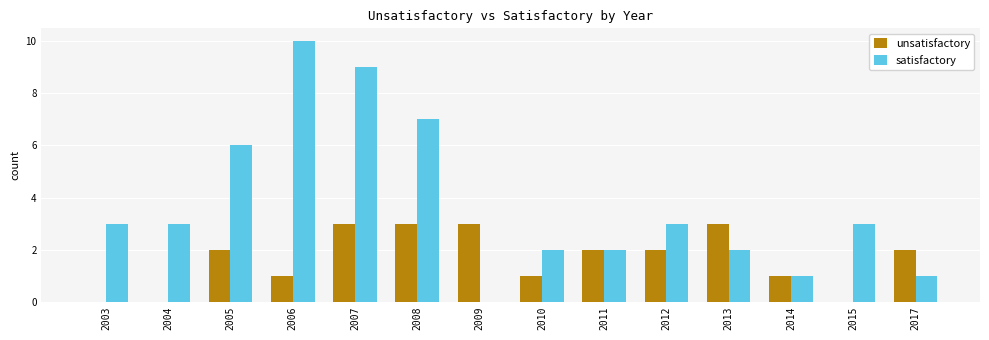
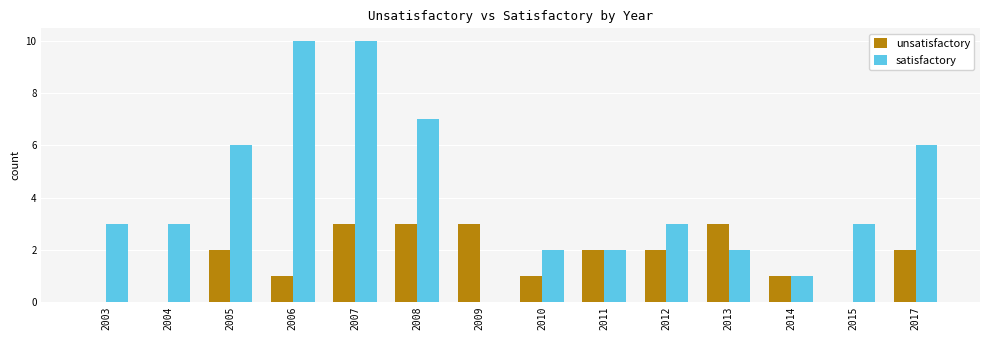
  {
    "unsatisfactory": {
      "2003": 0,
      "2004": 0,
      "2005": 2,
      "2006": 1,
      "2007": 3,
      "2008": 3,
      "2009": 3,
      "2010": 1,
      "2011": 2,
      "2012": 2,
      "2013": 3,
      "2014": 1,
      "2015": 0,
      "2017": 2
    },
    "satisfactory": {
      "2003": 3,
      "2004": 3,
      "2005": 6,
      "2006": 10,
-     "2007": 9,
+     "2007": 10,
      "2008": 7,
      "2009": 0,
      "2010": 2,
      "2011": 2,
      "2012": 3,
      "2013": 2,
      "2014": 1,
      "2015": 3,
-     "2017": 1
+     "2017": 6
    }
  }
